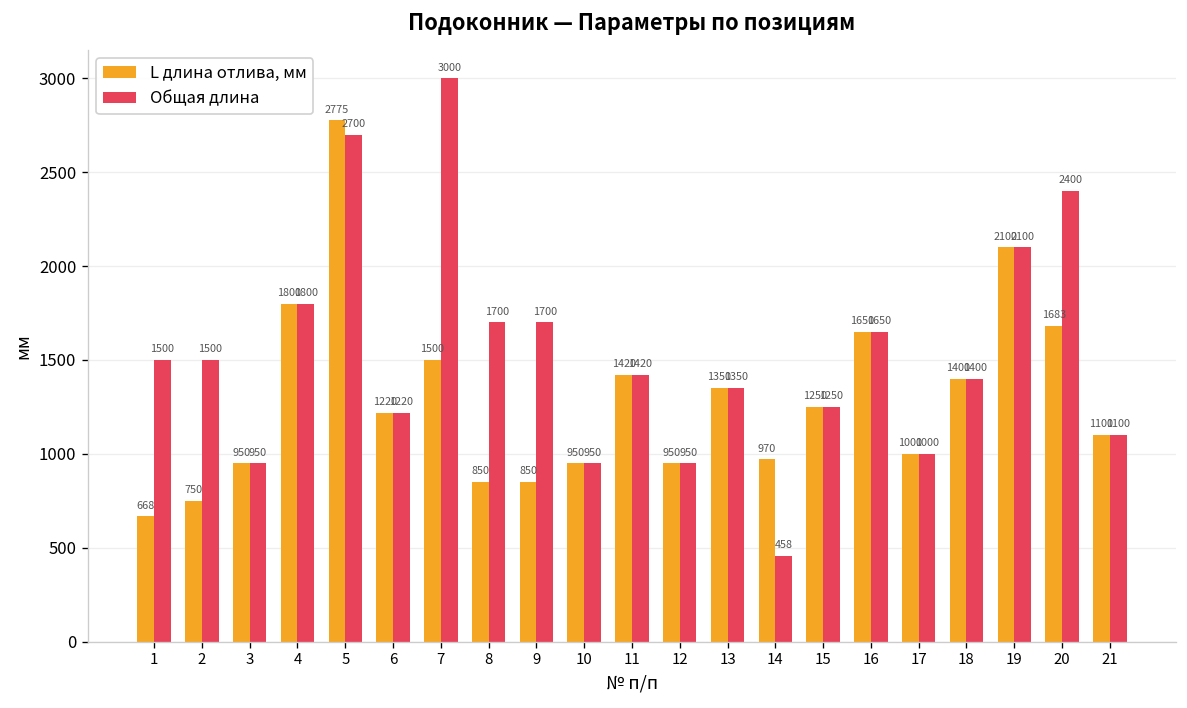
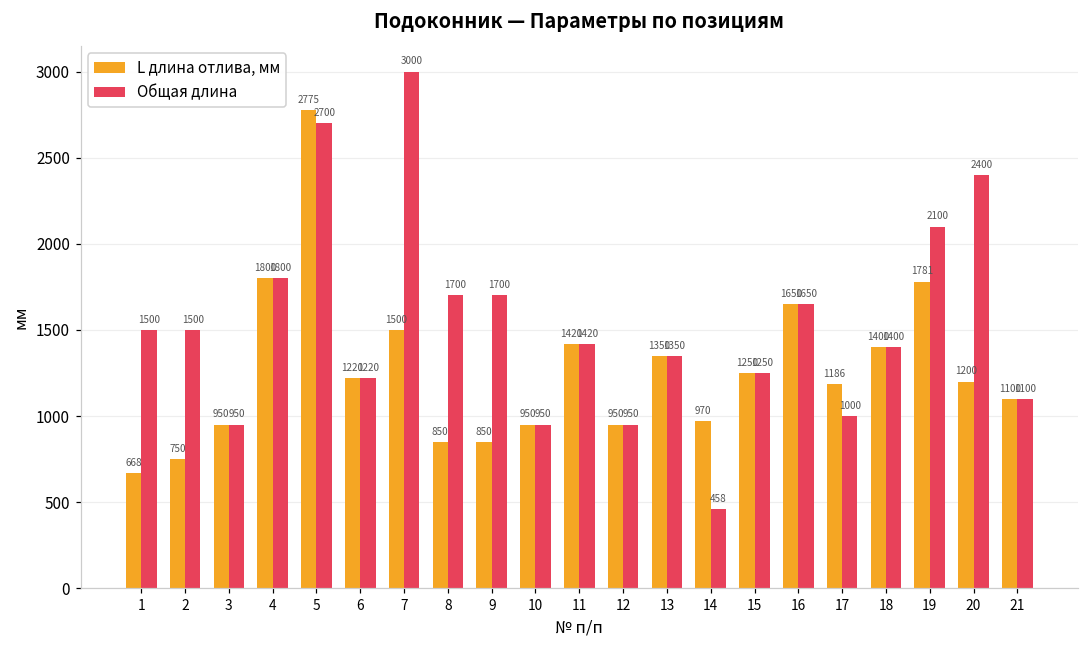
  {
    "L длина отлива, мм": {
      "1": 668,
      "2": 750,
      "3": 950,
      "5": 2775,
      "7": 1500,
      "8": 850,
      "9": 850,
      "10": 950,
      "12": 950,
      "14": 970,
-     "17": 1000,
-     "19": 2100,
-     "20": 1683
+     "17": 1186,
+     "19": 1781,
+     "20": 1200
    },
    "Общая длина": {
      "1": 1500,
      "2": 1500,
      "3": 950,
      "5": 2700,
      "7": 3000,
      "8": 1700,
      "9": 1700,
      "10": 950,
      "12": 950,
      "14": 458,
      "20": 2400
    }
  }
